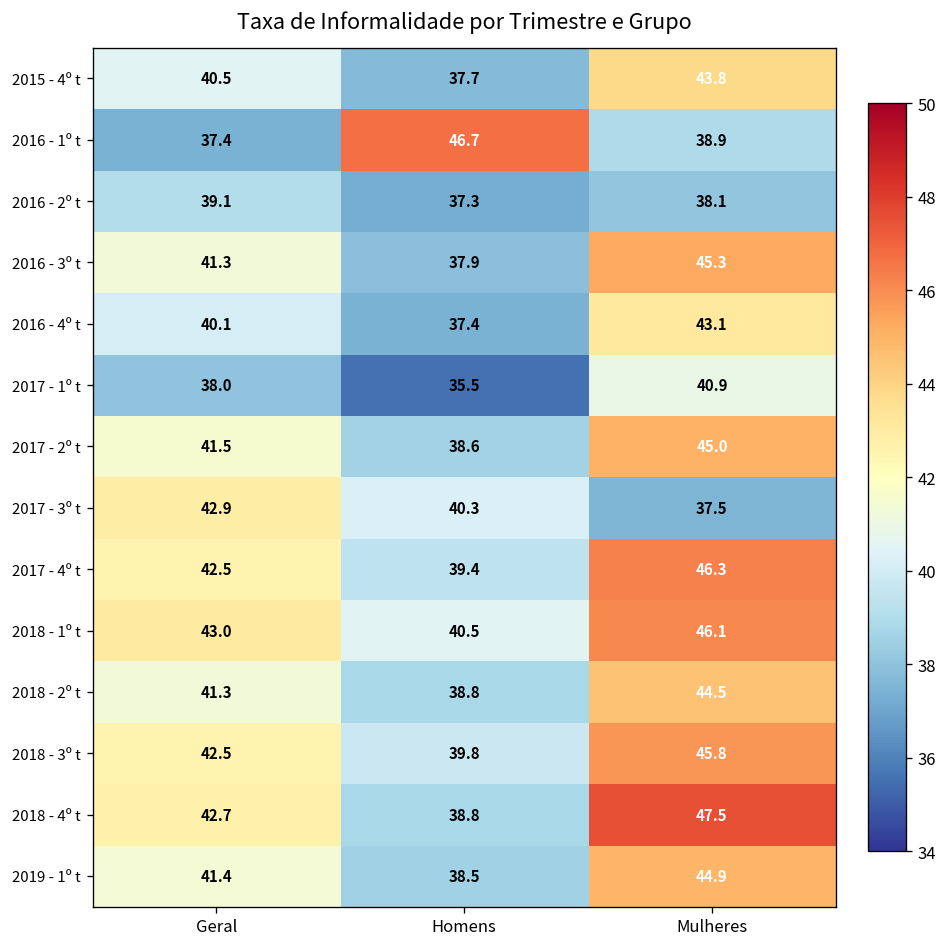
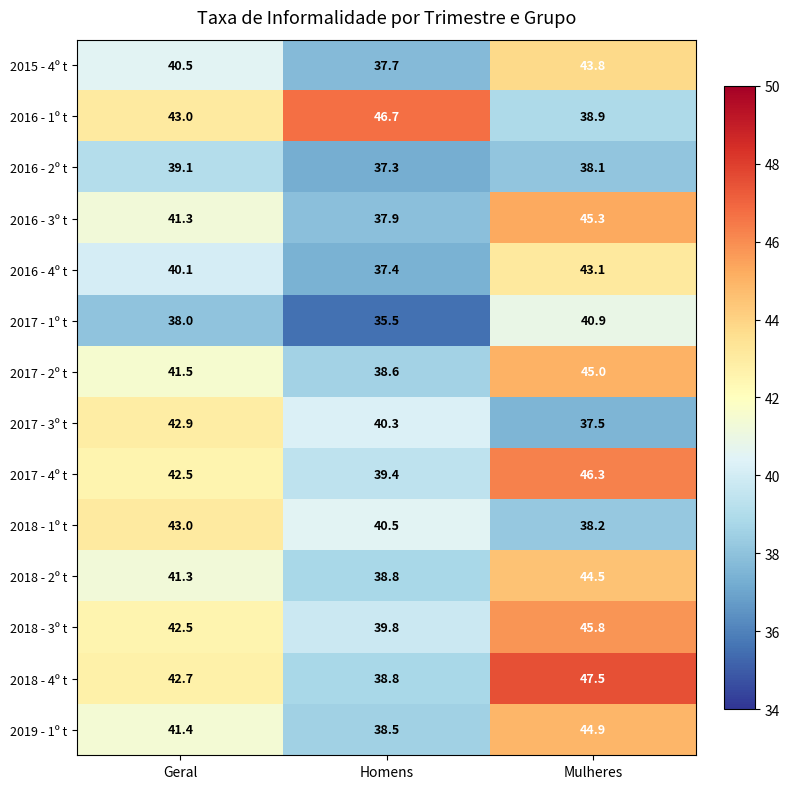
  {
    "2015 - 4º t": {
      "Geral": 40.5,
      "Homens": 37.7,
      "Mulheres": 43.8
    },
    "2016 - 1º t": {
-     "Geral": 37.4,
+     "Geral": 43.0,
      "Homens": 46.7,
      "Mulheres": 38.9
    },
    "2016 - 2º t": {
      "Geral": 39.1,
      "Homens": 37.3,
      "Mulheres": 38.1
    },
    "2016 - 3º t": {
      "Geral": 41.3,
      "Homens": 37.9,
      "Mulheres": 45.3
    },
    "2016 - 4º t": {
      "Geral": 40.1,
      "Homens": 37.4,
      "Mulheres": 43.1
    },
    "2017 - 1º t": {
      "Geral": 38.0,
      "Homens": 35.5,
      "Mulheres": 40.9
    },
    "2017 - 2º t": {
      "Geral": 41.5,
      "Homens": 38.6,
      "Mulheres": 45.0
    },
    "2017 - 3º t": {
      "Geral": 42.9,
      "Homens": 40.3,
      "Mulheres": 37.5
    },
    "2017 - 4º t": {
      "Geral": 42.5,
      "Homens": 39.4,
      "Mulheres": 46.3
    },
    "2018 - 1º t": {
      "Geral": 43.0,
      "Homens": 40.5,
-     "Mulheres": 46.1
+     "Mulheres": 38.2
    },
    "2018 - 2º t": {
      "Geral": 41.3,
      "Homens": 38.8,
      "Mulheres": 44.5
    },
    "2018 - 3º t": {
      "Geral": 42.5,
      "Homens": 39.8,
      "Mulheres": 45.8
    },
    "2018 - 4º t": {
      "Geral": 42.7,
      "Homens": 38.8,
      "Mulheres": 47.5
    },
    "2019 - 1º t": {
      "Geral": 41.4,
      "Homens": 38.5,
      "Mulheres": 44.9
    }
  }
